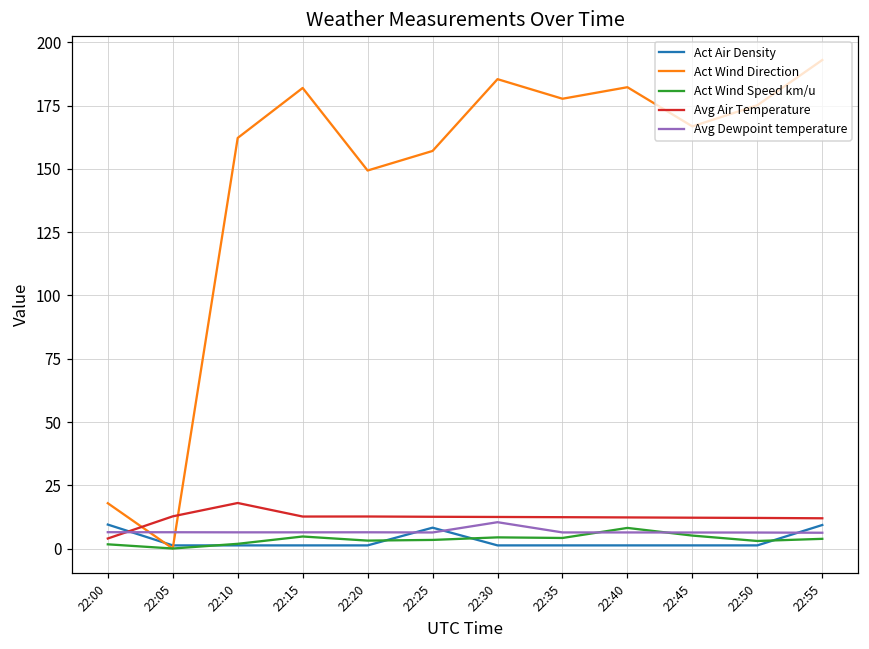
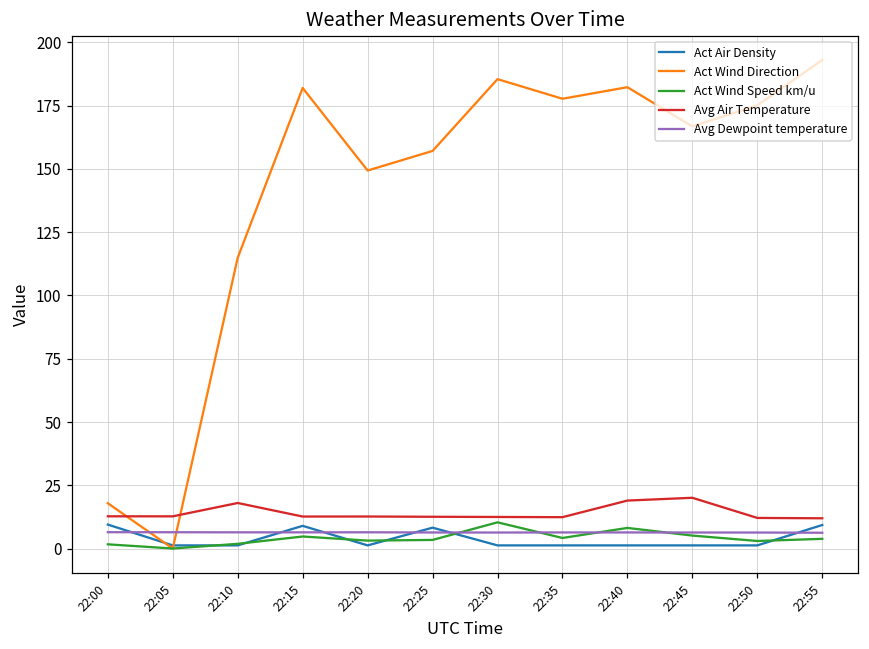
  {
    "Act Air Density": {
      "22:00": 9,
      "22:05": 1,
-     "22:15": 1,
+     "22:15": 9,
      "22:20": 1,
      "22:25": 8,
      "22:30": 1,
      "22:35": 1,
      "22:40": 1,
      "22:45": 1,
      "22:50": 1,
      "22:55": 9
    },
    "Act Wind Direction": {
      "22:00": 18,
-     "22:10": 162,
+     "22:10": 115,
      "22:15": 182,
      "22:20": 149,
      "22:25": 157,
      "22:30": 186,
      "22:35": 178,
      "22:40": 182
    },
    "Act Wind Speed km/u": {
      "22:00": 2,
      "22:15": 5,
      "22:20": 3,
      "22:25": 3,
-     "22:30": 4,
+     "22:30": 10,
      "22:35": 4,
      "22:40": 8,
      "22:45": 5,
      "22:50": 3,
      "22:55": 4
    },
    "Avg Air Temperature": {
-     "22:00": 4,
+     "22:00": 13,
      "22:05": 13,
      "22:10": 18,
      "22:15": 13,
      "22:20": 13,
      "22:25": 13,
      "22:30": 12,
      "22:35": 12,
-     "22:40": 12,
-     "22:45": 12,
+     "22:40": 19,
+     "22:45": 20,
      "22:50": 12,
      "22:55": 12
    },
    "Avg Dewpoint temperature": {
      "22:00": 6,
      "22:05": 6,
      "22:10": 6,
      "22:15": 6,
      "22:20": 6,
      "22:25": 6,
-     "22:30": 10,
+     "22:30": 6,
      "22:35": 6,
      "22:40": 6,
      "22:45": 6,
      "22:50": 6,
      "22:55": 6
    }
  }
